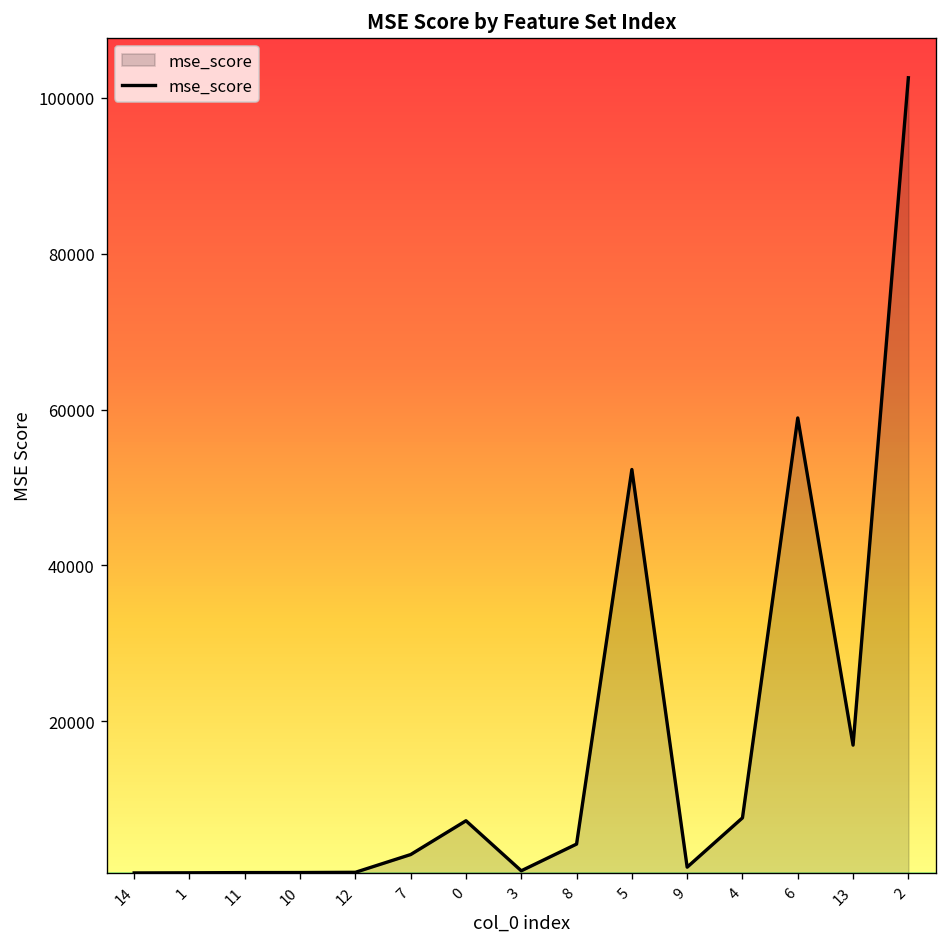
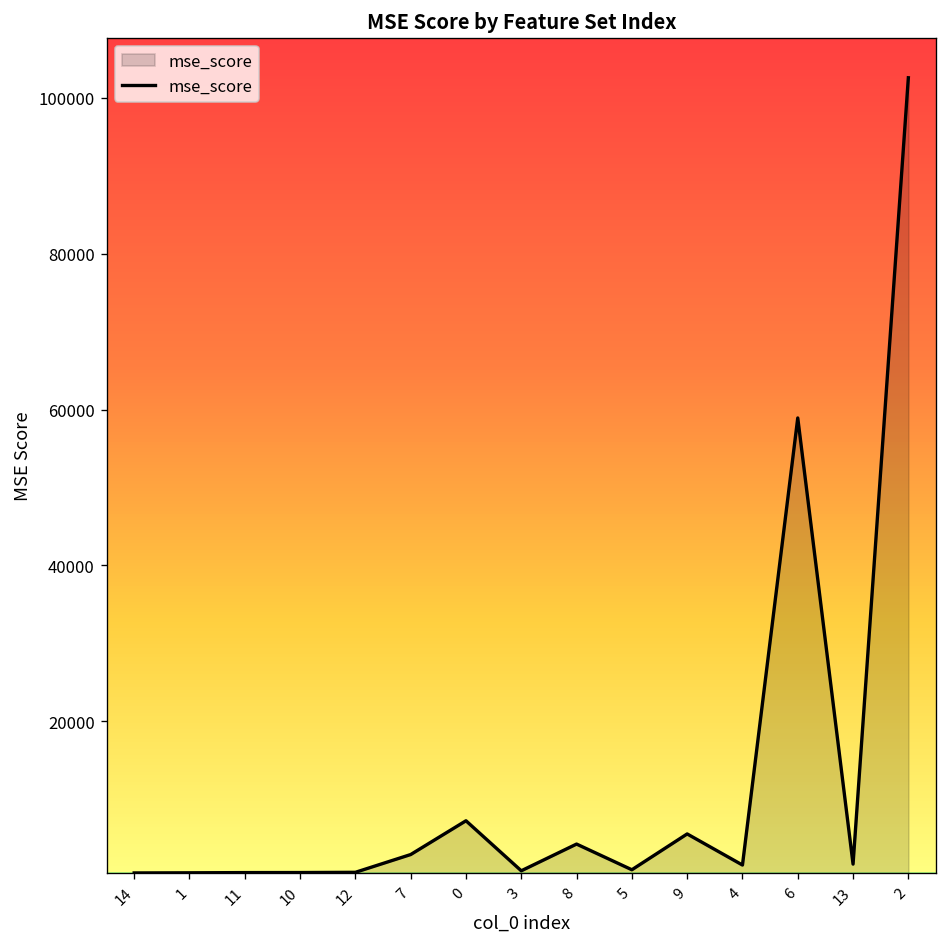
  {
    "14": 1000,
    "1": 1000,
    "11": 1000,
    "10": 1000,
    "12": 1000,
    "7": 3000,
    "0": 7000,
    "3": 1000,
    "8": 4000,
-   "5": 52000,
-   "9": 1000,
-   "4": 8000,
+   "5": 1000,
+   "9": 6000,
+   "4": 2000,
    "6": 59000,
-   "13": 17000,
+   "13": 2000,
    "2": 103000
  }
